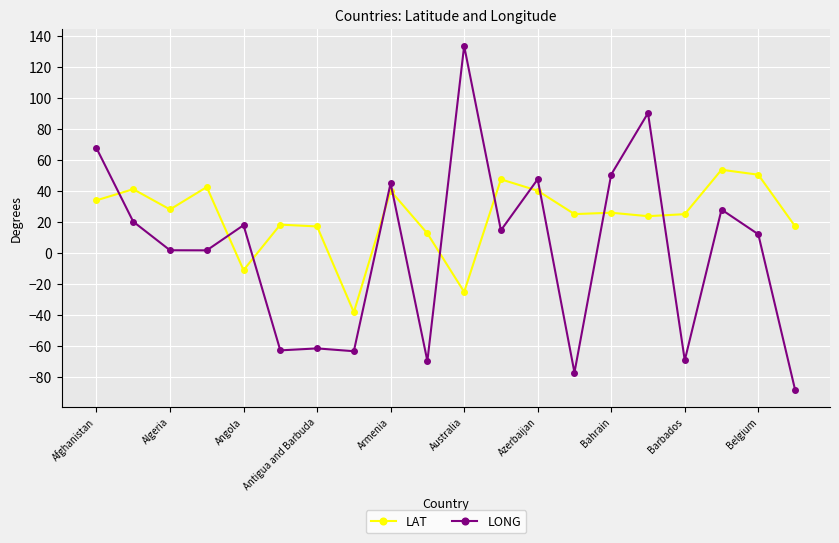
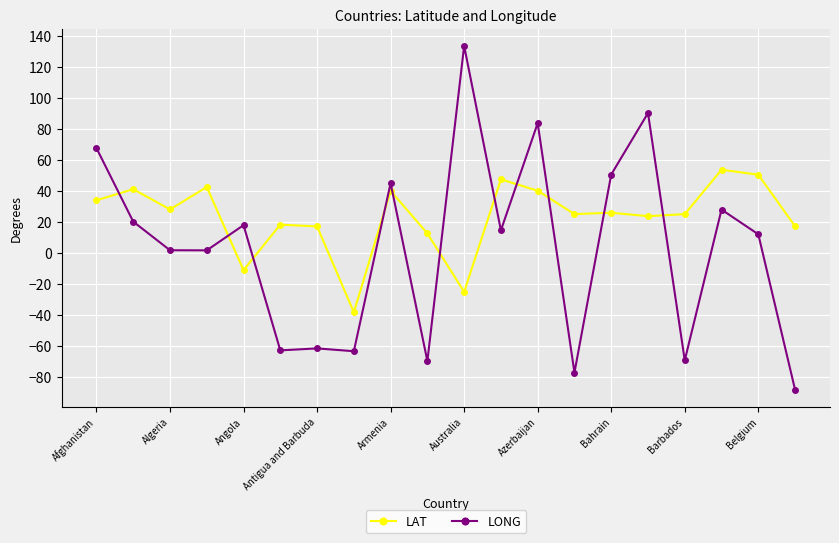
  {
    "LAT": {
      "Afghanistan": 34,
      "Algeria": 28,
      "Angola": -11,
      "Antigua and Barbuda": 17,
      "Armenia": 40,
      "Australia": -25,
      "Azerbaijan": 40,
      "Bahrain": 26,
      "Barbados": 25,
      "Belgium": 51
    },
    "LONG": {
      "Afghanistan": 68,
      "Algeria": 2,
      "Angola": 18,
      "Antigua and Barbuda": -62,
      "Armenia": 45,
      "Australia": 134,
-     "Azerbaijan": 48,
+     "Azerbaijan": 84,
      "Bahrain": 51,
      "Barbados": -70,
      "Belgium": 12
    }
  }
